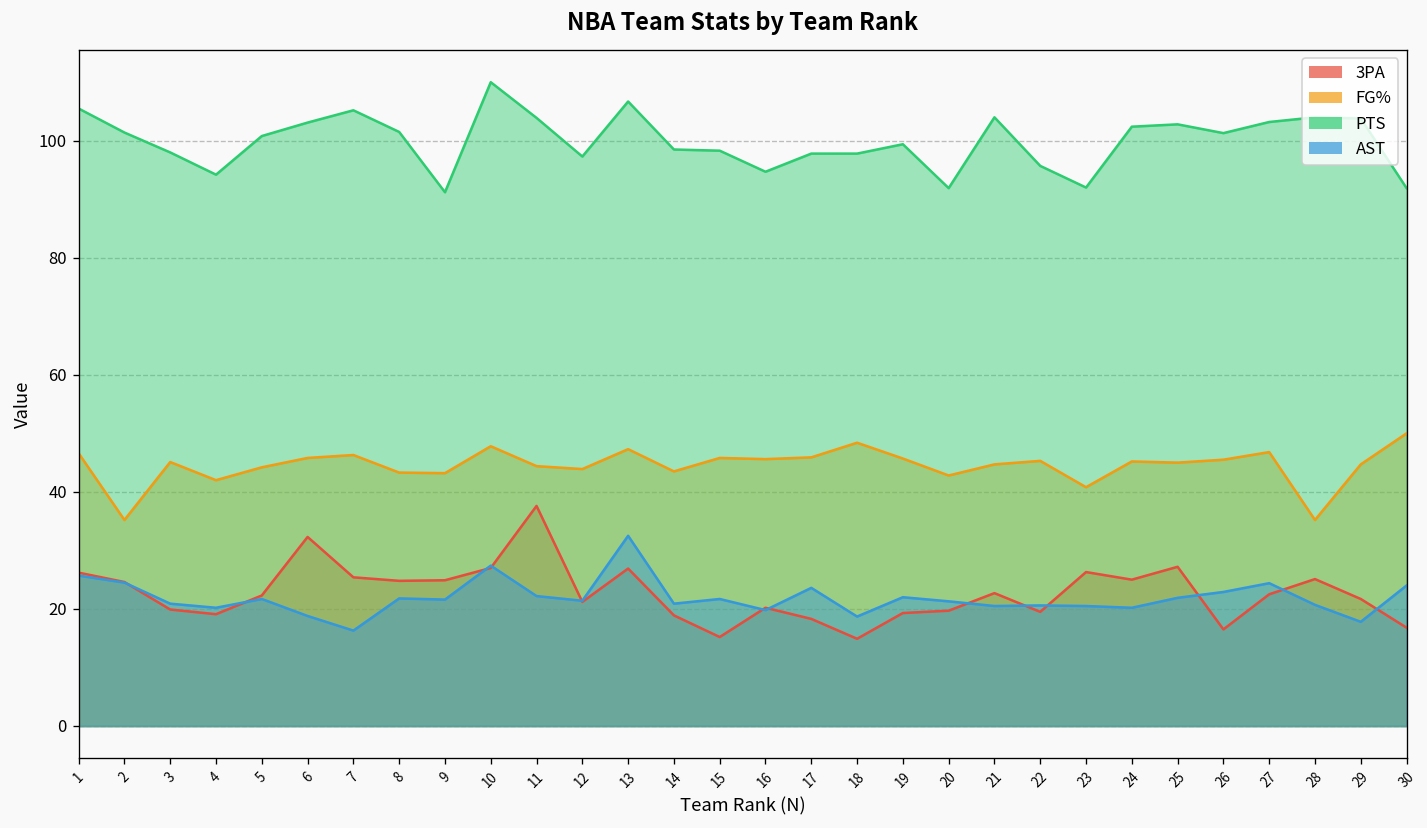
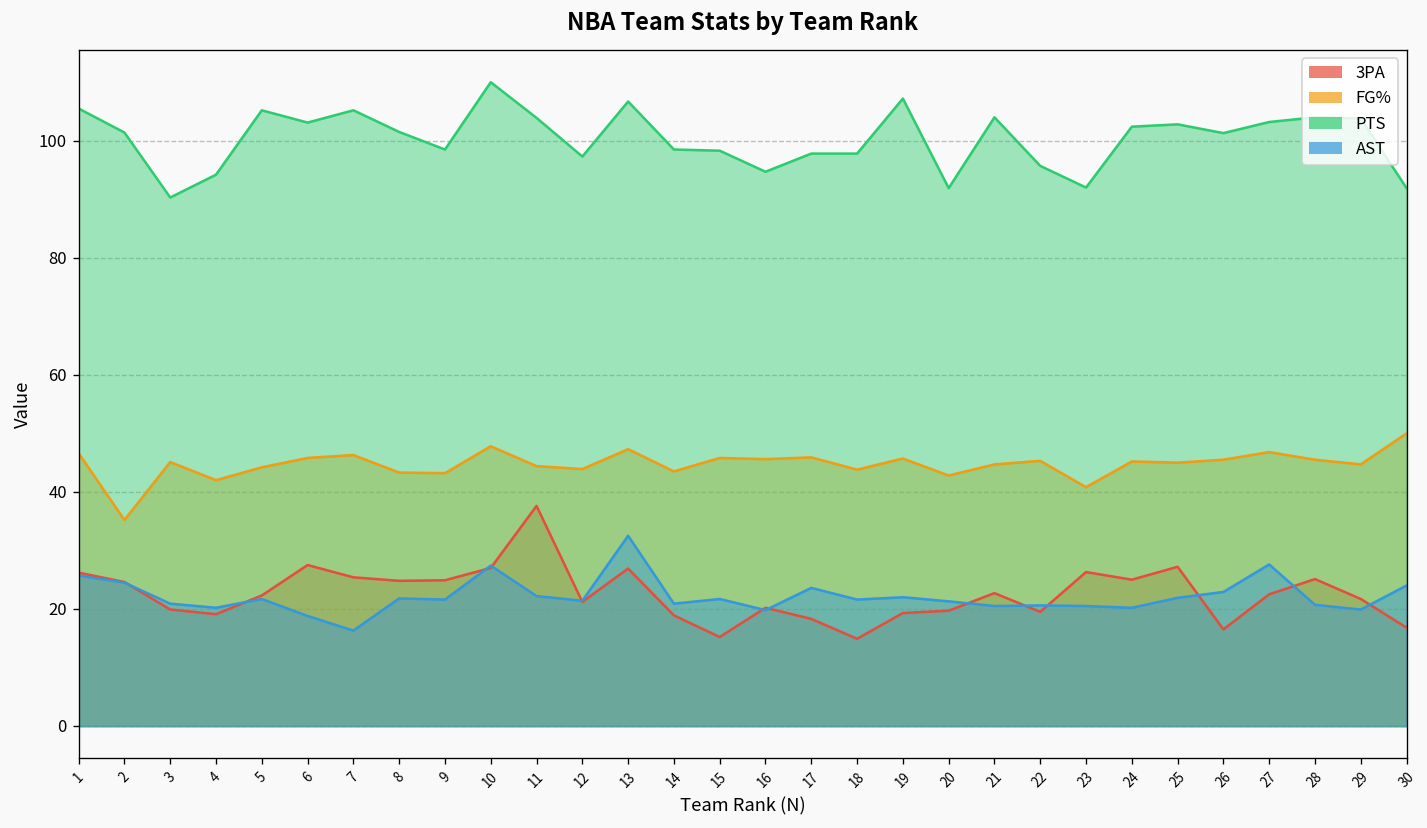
  {
    "3PA": {
      "3": 20,
      "4": 19,
      "5": 22,
-     "6": 32,
+     "6": 28,
      "7": 25,
      "8": 25,
      "9": 25,
      "11": 38,
      "13": 27,
      "14": 19,
      "15": 15,
      "17": 18,
      "18": 15,
      "19": 19,
      "20": 20,
      "21": 23,
      "22": 20,
      "23": 26,
      "24": 25,
      "25": 27,
      "26": 17,
      "27": 23,
      "28": 25,
      "29": 22,
      "30": 17
    },
    "FG%": {
      "1": 47,
      "2": 35,
      "3": 45,
      "4": 42,
      "5": 44,
      "6": 46,
      "7": 46,
      "8": 43,
      "9": 43,
      "10": 48,
      "11": 44,
      "12": 44,
      "13": 47,
      "14": 44,
      "15": 46,
      "16": 46,
      "17": 46,
-     "18": 48,
+     "18": 44,
      "19": 46,
      "20": 43,
      "21": 45,
      "22": 45,
      "23": 41,
      "24": 45,
      "25": 45,
      "26": 46,
      "27": 47,
-     "28": 35,
+     "28": 46,
      "29": 45,
      "30": 50
    },
    "PTS": {
      "1": 106,
      "2": 101,
-     "3": 98,
+     "3": 90,
      "4": 94,
-     "5": 101,
+     "5": 105,
      "6": 103,
      "7": 105,
      "8": 102,
-     "9": 91,
+     "9": 99,
      "10": 110,
      "11": 104,
      "12": 97,
      "13": 107,
      "14": 99,
      "15": 98,
      "16": 95,
      "17": 98,
      "18": 98,
-     "19": 99,
+     "19": 107,
      "20": 92,
      "21": 104,
      "22": 96,
      "23": 92,
      "24": 102,
      "25": 103,
      "26": 101,
      "27": 103,
      "30": 92
    },
    "AST": {
      "3": 21,
      "4": 20,
      "5": 22,
      "6": 19,
      "7": 16,
      "8": 22,
      "9": 22,
      "11": 22,
      "13": 33,
      "14": 21,
      "15": 22,
      "17": 24,
-     "18": 19,
+     "18": 22,
      "19": 22,
      "20": 21,
      "21": 21,
      "22": 21,
      "23": 21,
      "24": 20,
      "25": 22,
      "26": 23,
-     "27": 24,
+     "27": 28,
      "28": 21,
-     "29": 18,
+     "29": 20,
      "30": 24
    }
  }
